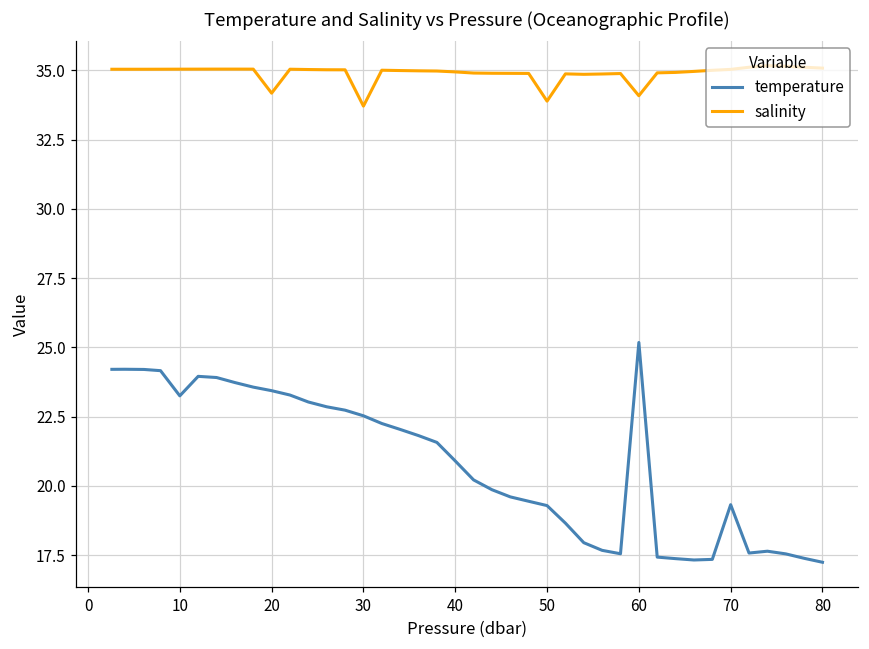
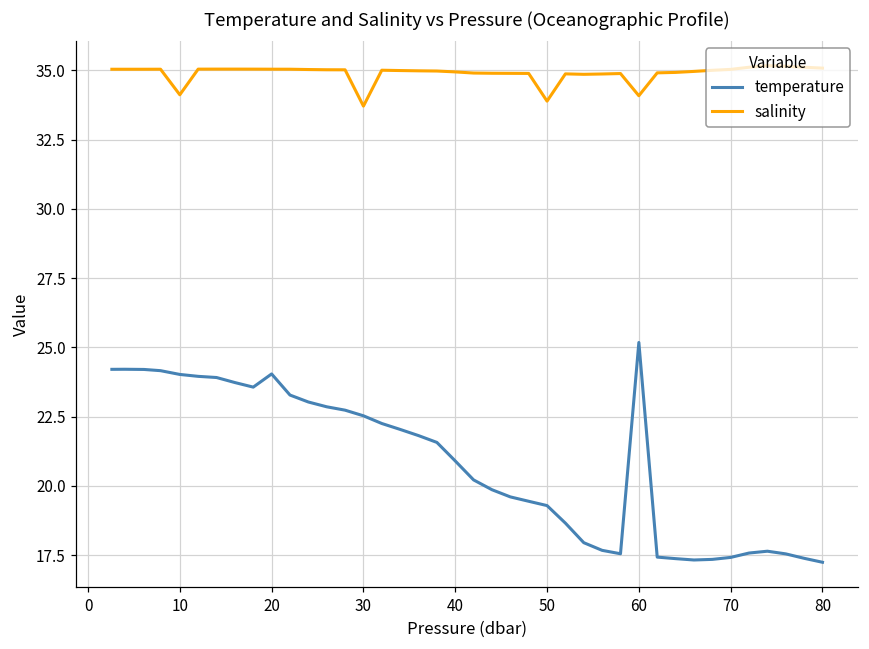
  {
    "temperature": {
-     "10": 23.2,
-     "20": 23.4,
+     "10": 24.0,
+     "20": 24.0,
      "30": 22.5,
      "50": 19.3,
      "60": 25.2,
-     "70": 19.3,
+     "70": 17.4,
      "80": 17.2
    },
    "salinity": {
-     "10": 35.0,
-     "20": 34.2,
+     "10": 34.1,
+     "20": 35.0,
      "30": 33.7,
      "50": 33.9,
      "60": 34.1
    }
  }
